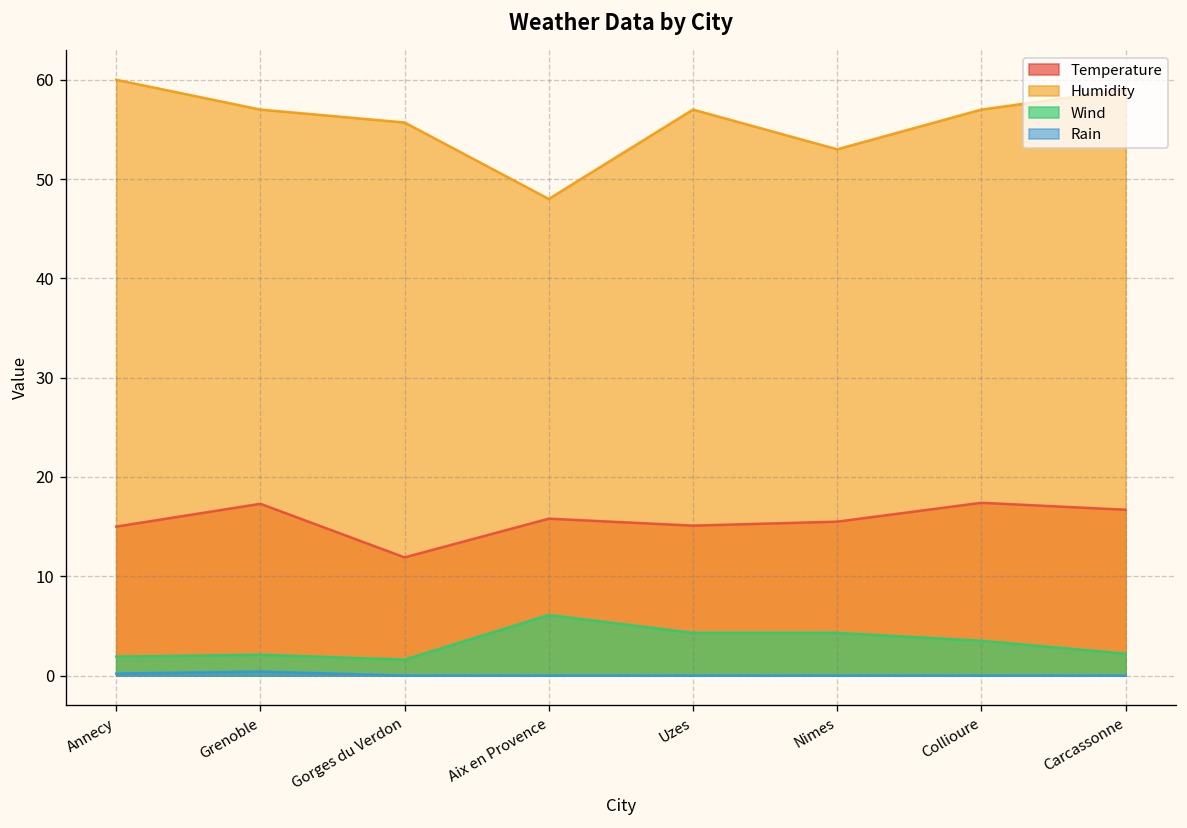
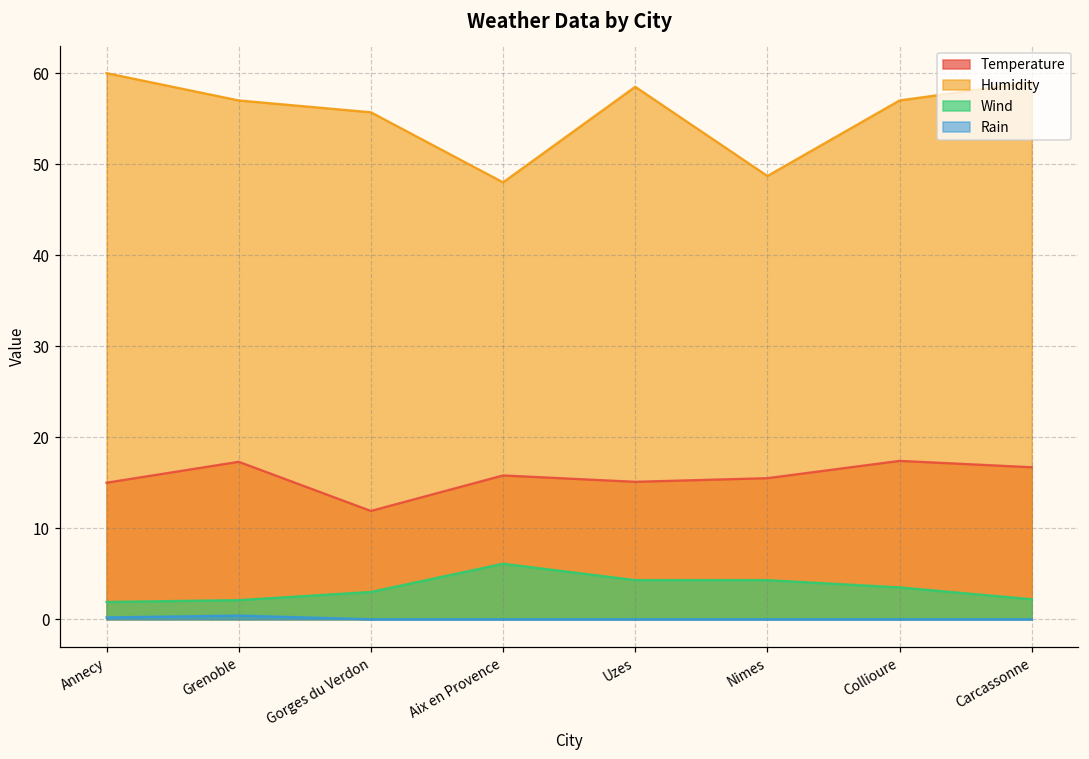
  {
    "Temperature": {
      "Annecy": 15,
      "Grenoble": 17,
      "Gorges du Verdon": 12,
      "Aix en Provence": 16,
      "Uzes": 15,
      "Nimes": 16,
      "Collioure": 17,
      "Carcassonne": 17
    },
    "Humidity": {
      "Annecy": 60,
      "Grenoble": 57,
      "Gorges du Verdon": 56,
      "Aix en Provence": 48,
-     "Uzes": 57,
-     "Nimes": 53,
+     "Uzes": 59,
+     "Nimes": 49,
      "Collioure": 57
    },
    "Wind": {
      "Annecy": 2,
      "Grenoble": 2,
-     "Gorges du Verdon": 2,
+     "Gorges du Verdon": 3,
      "Aix en Provence": 6,
      "Uzes": 4,
      "Nimes": 4,
      "Collioure": 4,
      "Carcassonne": 2
    },
    "Rain": {
      "Annecy": 0,
      "Grenoble": 0,
      "Gorges du Verdon": 0,
      "Aix en Provence": 0,
      "Uzes": 0,
      "Nimes": 0,
      "Collioure": 0,
      "Carcassonne": 0
    }
  }
